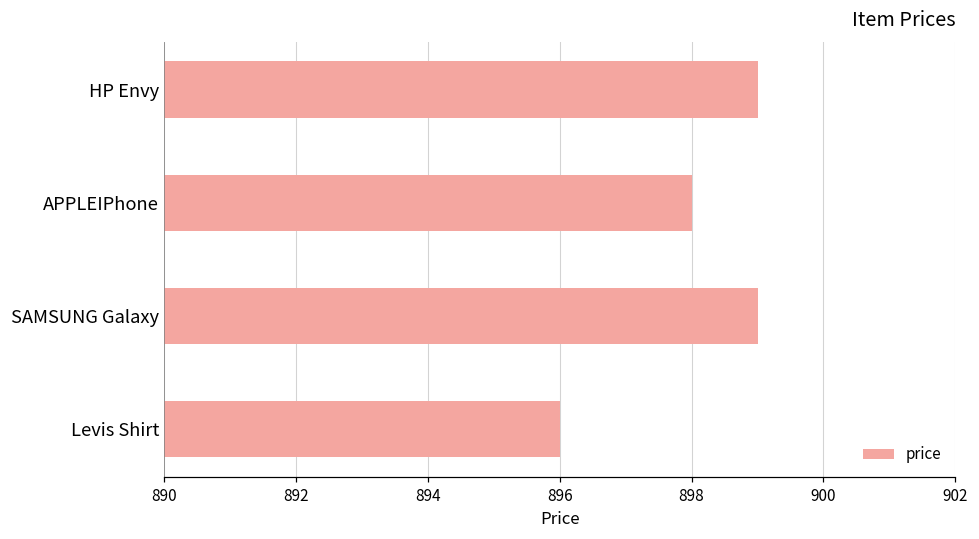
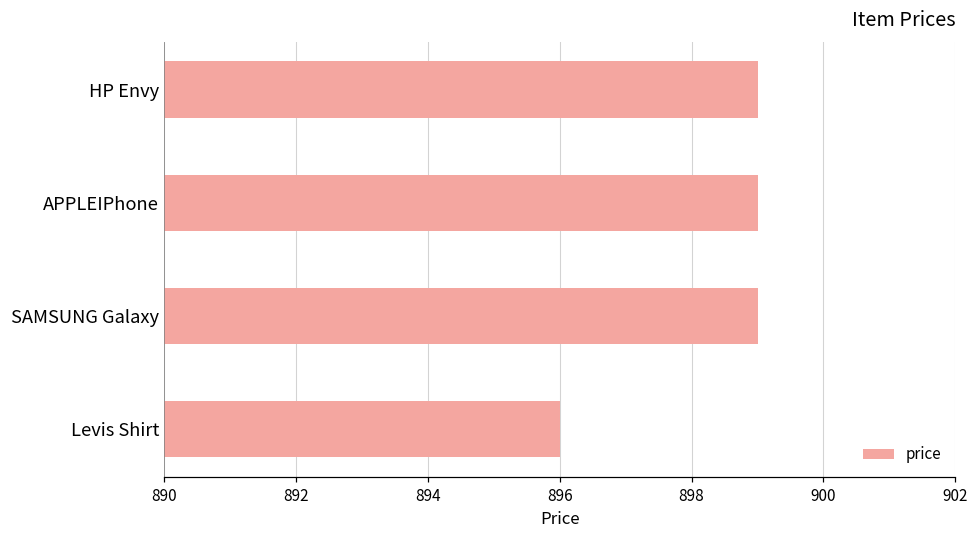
  {
    "HP Envy": 899,
-   "APPLEIPhone": 898,
+   "APPLEIPhone": 899,
    "SAMSUNG Galaxy": 899,
    "Levis Shirt": 896
  }
